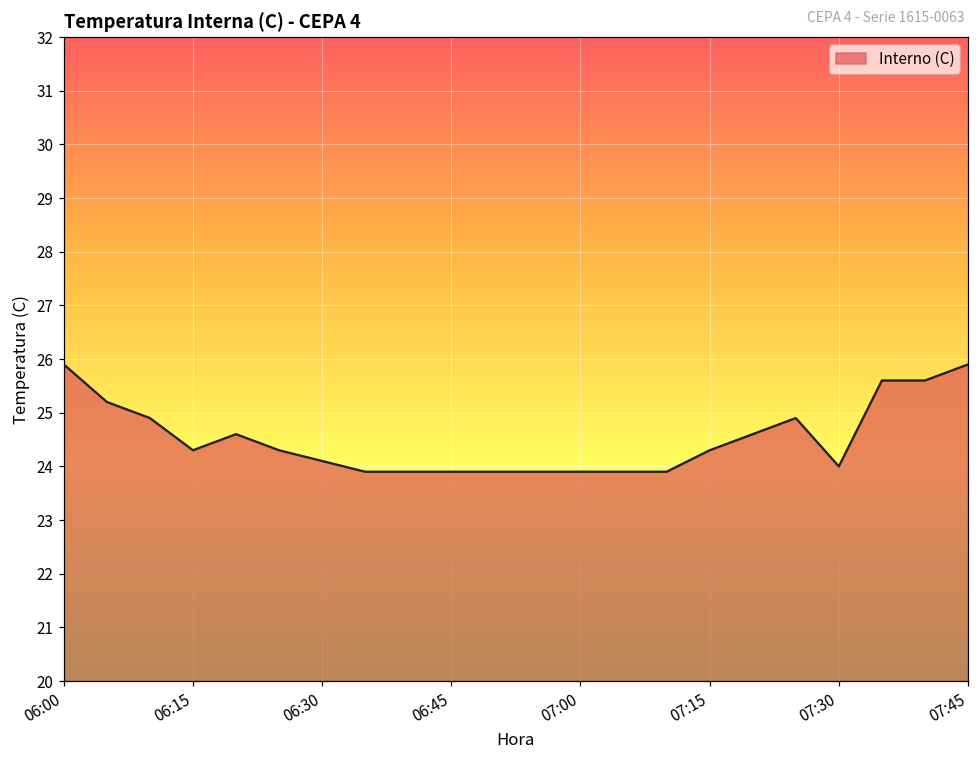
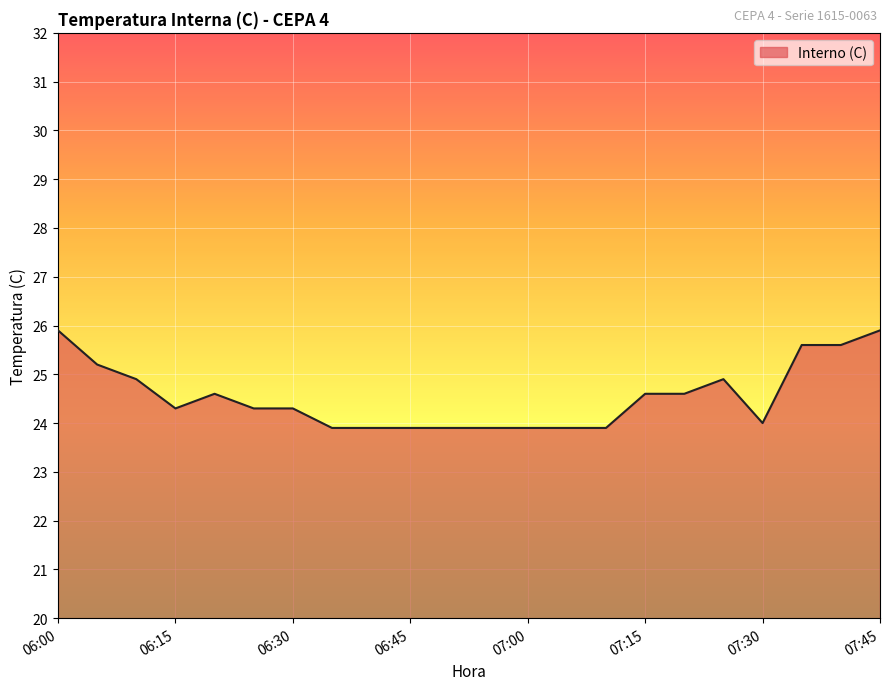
  {
    "06:00": 25.9,
    "06:15": 24.3,
-   "06:30": 24.1,
+   "06:30": 24.3,
    "06:45": 23.9,
    "07:00": 23.9,
-   "07:15": 24.3,
+   "07:15": 24.6,
    "07:30": 24.0,
    "07:45": 25.9
  }
